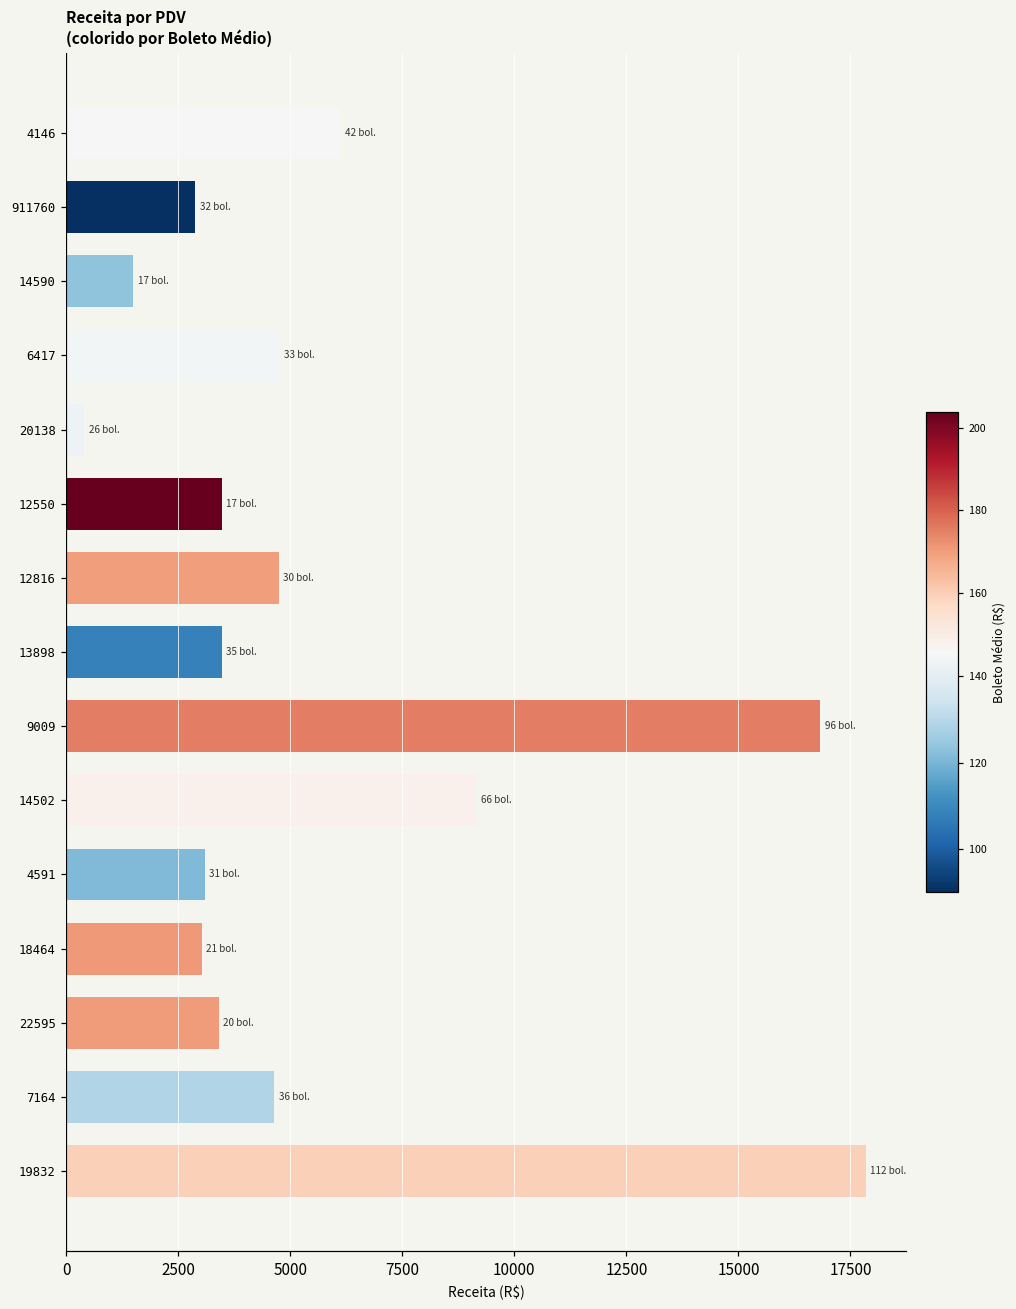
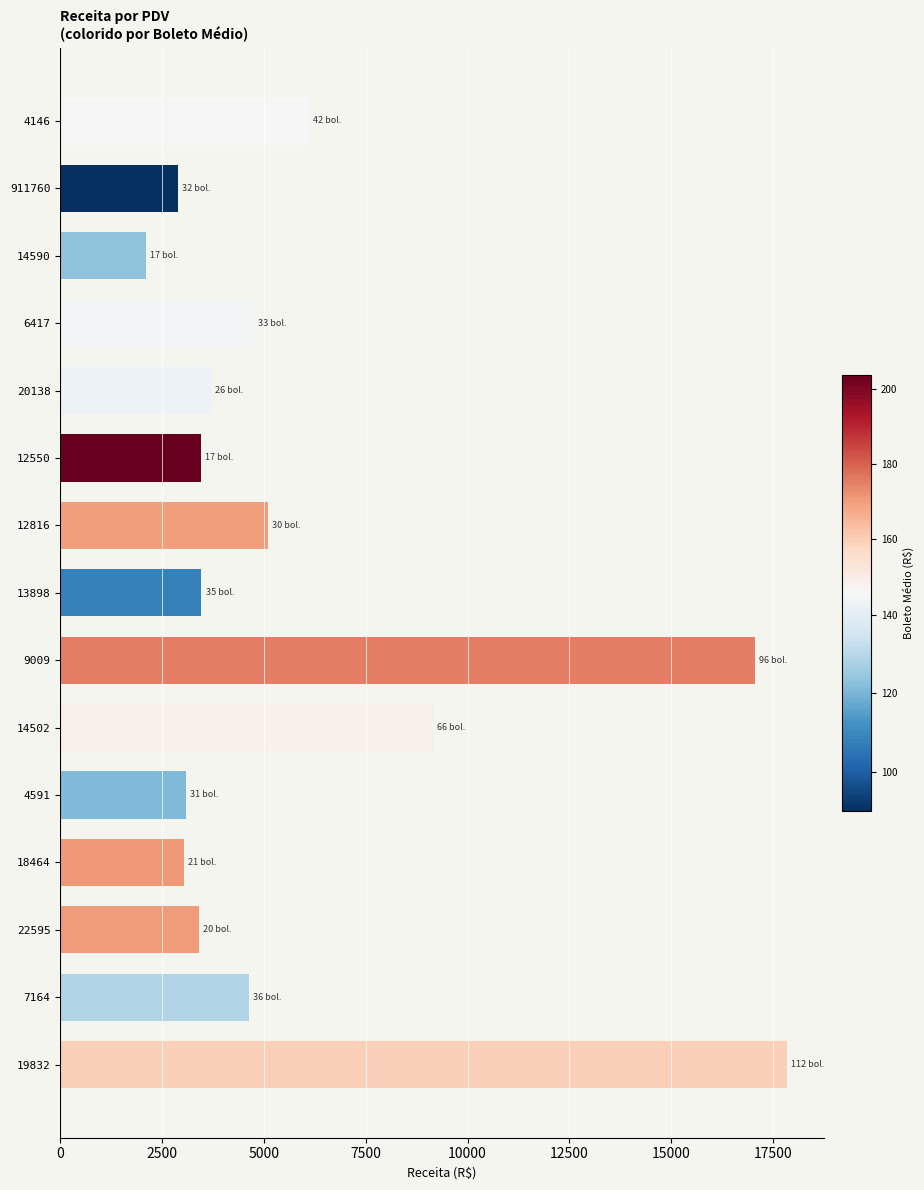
  {
-   "14590": 1500,
-   "20138": 400,
-   "12816": 4700,
-   "9009": 16800
+   "14590": 2100,
+   "20138": 3700,
+   "12816": 5100,
+   "9009": 17100
  }
